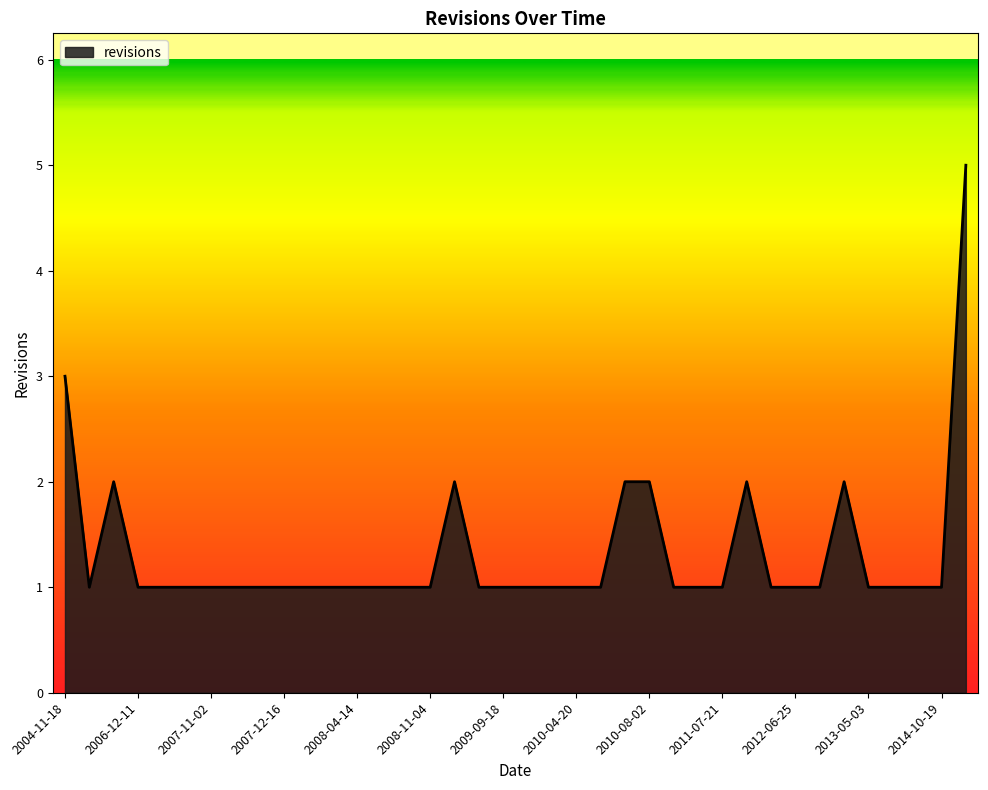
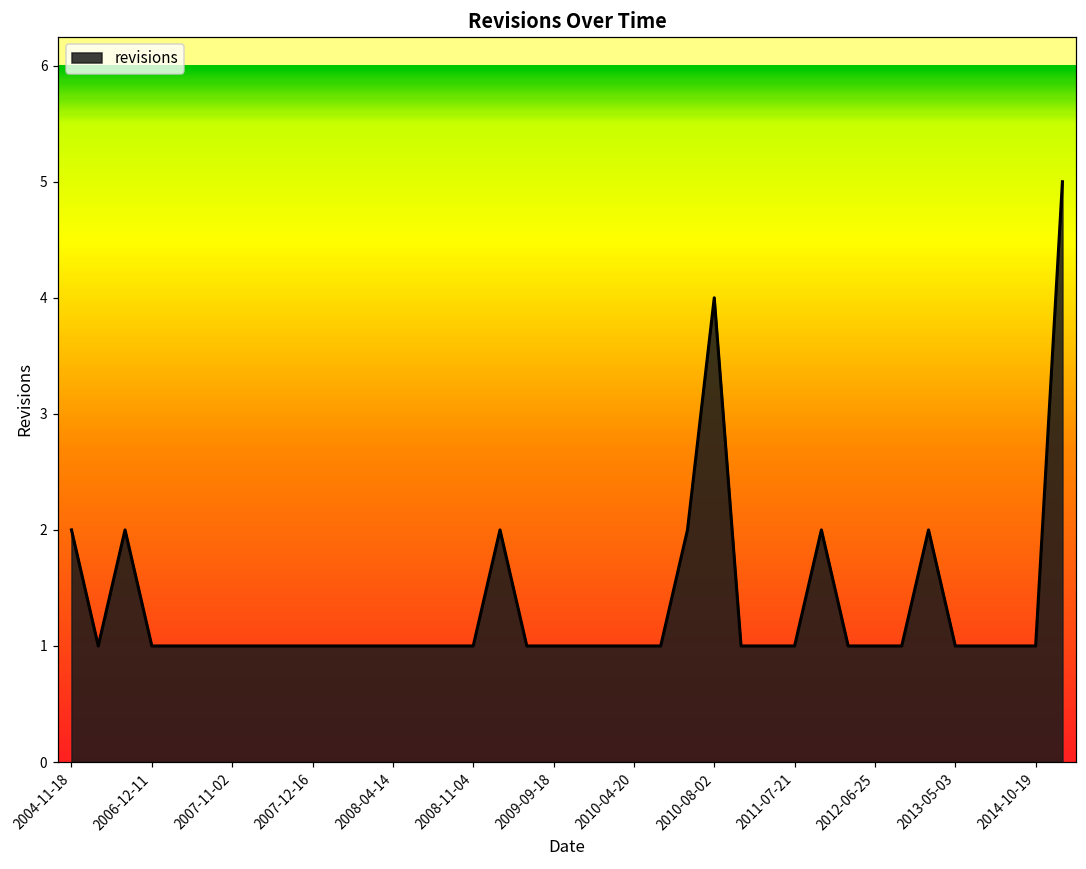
  {
-   "2004-11-18": 3,
+   "2004-11-18": 2,
    "2006-12-11": 1,
    "2007-11-02": 1,
    "2007-12-16": 1,
    "2008-04-14": 1,
    "2008-11-04": 1,
    "2009-09-18": 1,
    "2010-04-20": 1,
-   "2010-08-02": 2,
+   "2010-08-02": 4,
    "2011-07-21": 1,
    "2012-06-25": 1,
    "2013-05-03": 1,
    "2014-10-19": 1
  }
